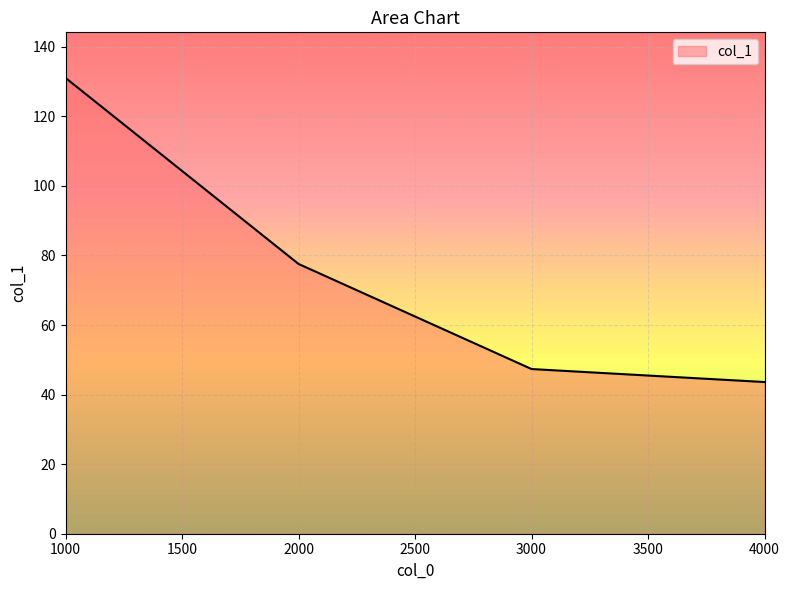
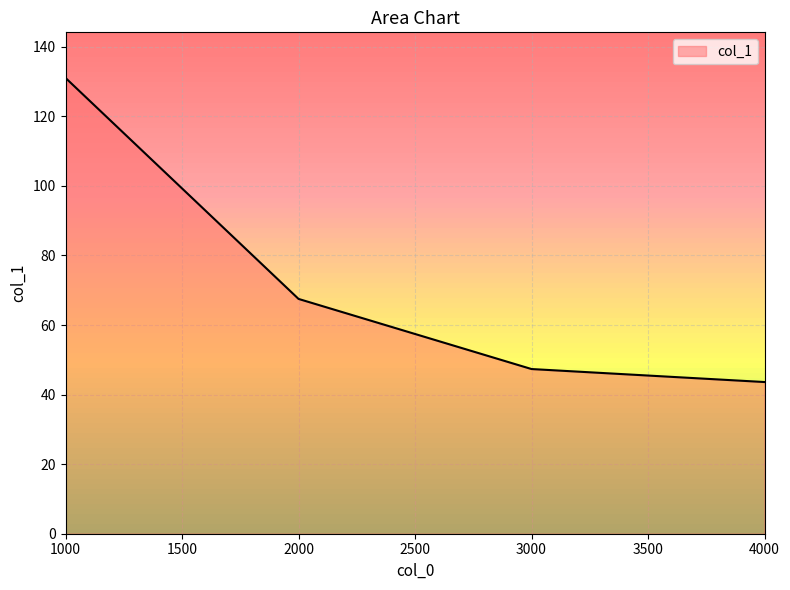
  {
    "1000": 131,
-   "2000": 78,
+   "2000": 68,
    "3000": 47,
    "4000": 44
  }
